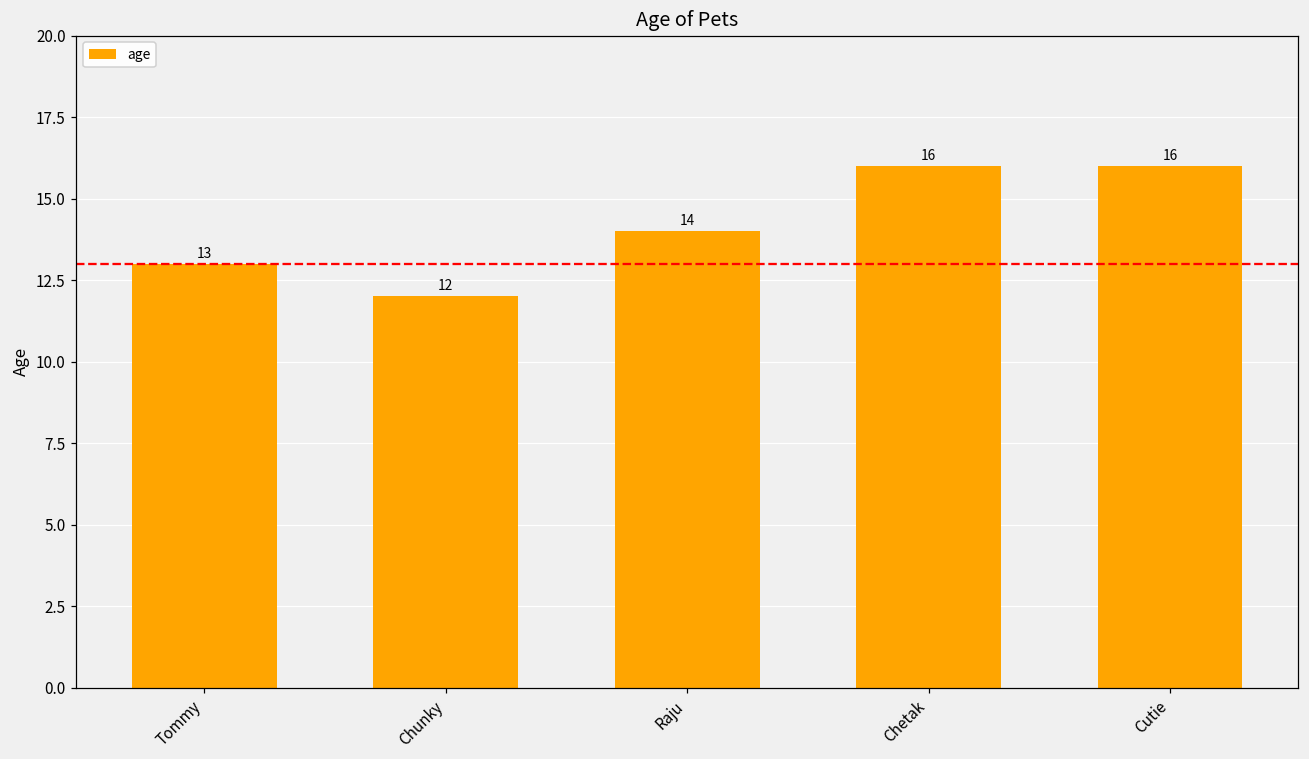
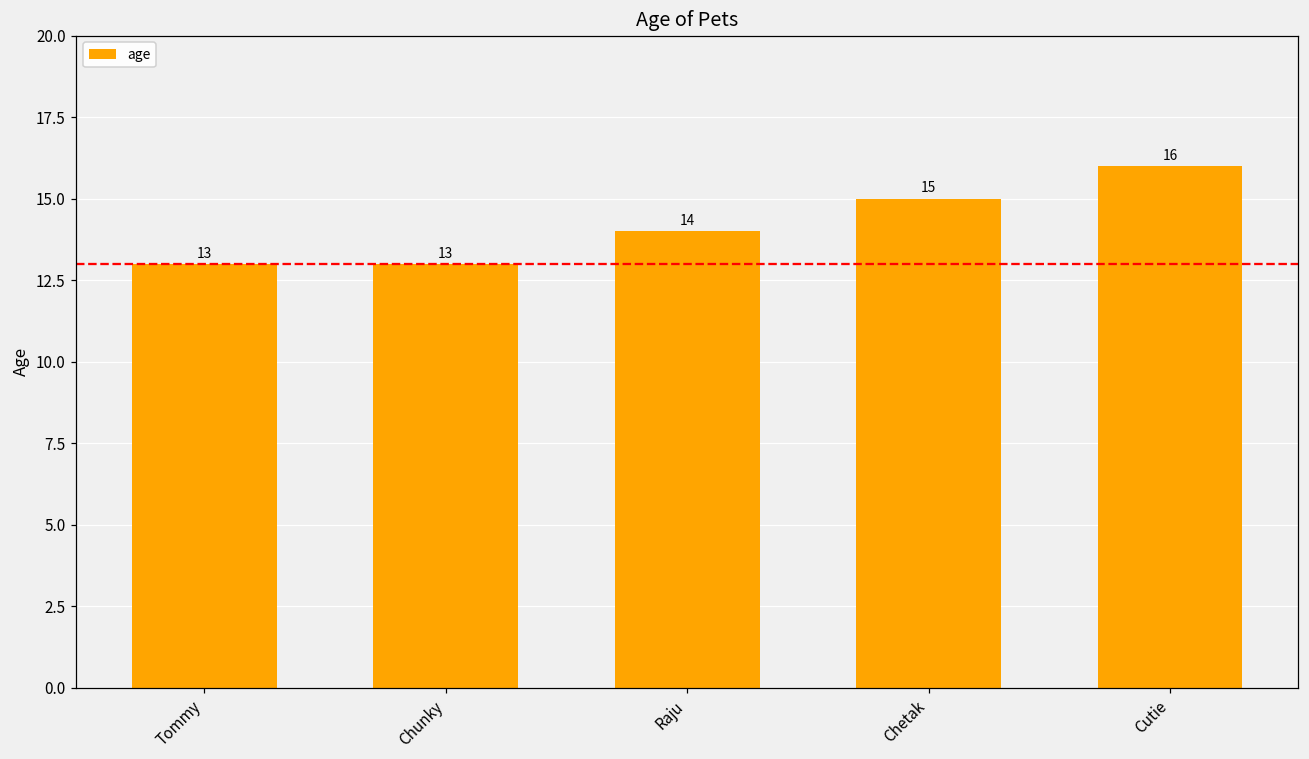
  {
    "Tommy": 13,
-   "Chunky": 12,
+   "Chunky": 13,
    "Raju": 14,
-   "Chetak": 16,
+   "Chetak": 15,
    "Cutie": 16
  }
